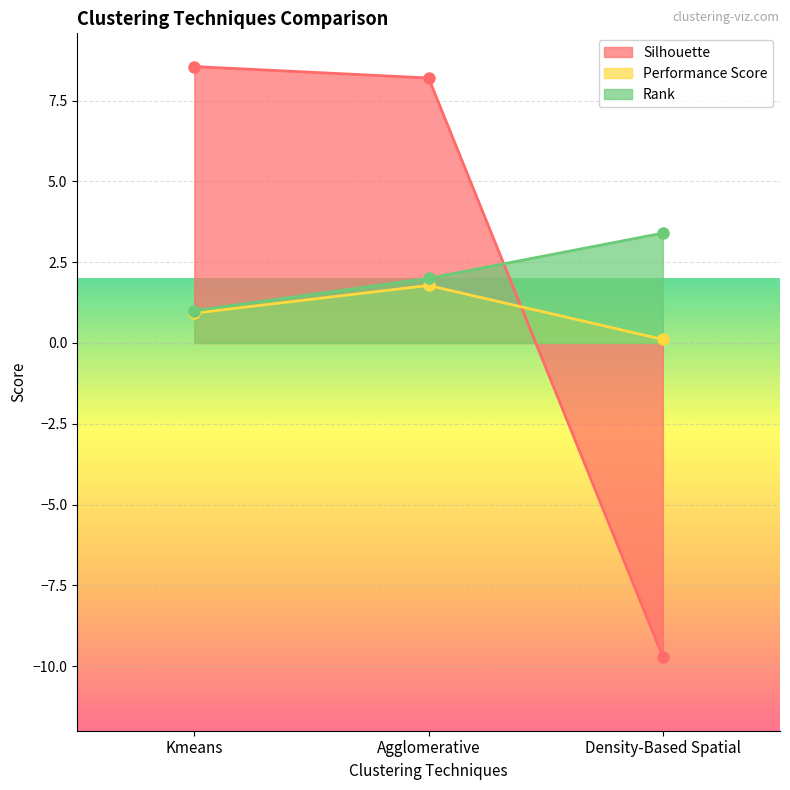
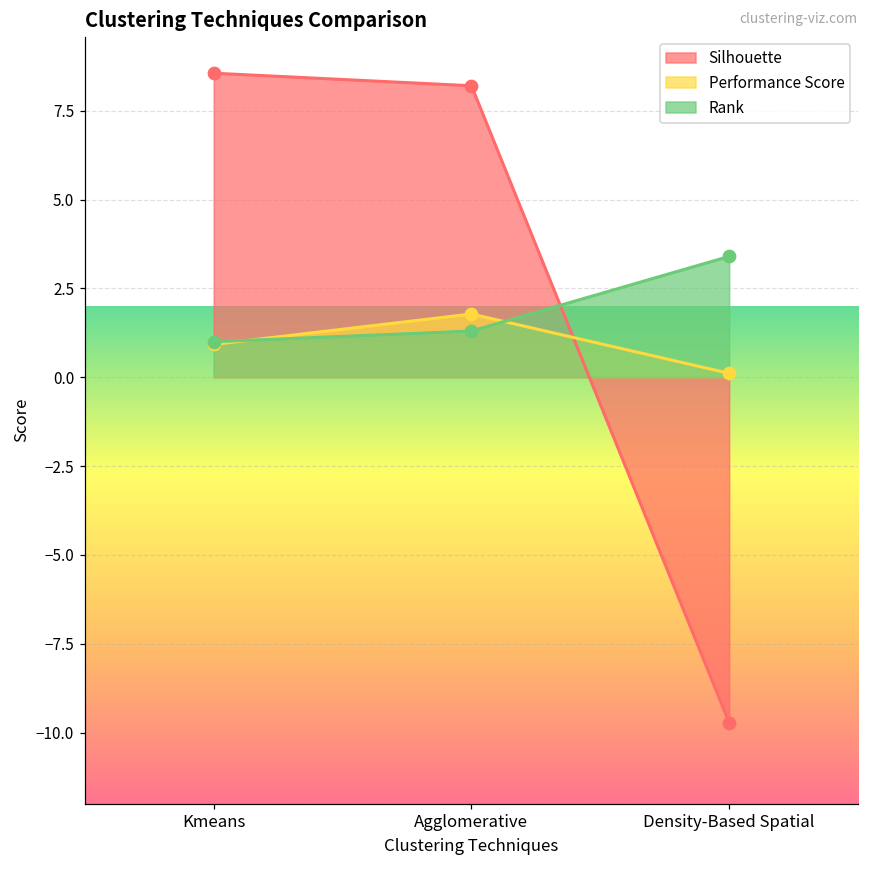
  {
    "Performance Score": {
      "Agglomerative": 1.8,
      "Density-Based Spatial": 0.1
    },
    "Rank": {
-     "Agglomerative": 2.0,
+     "Agglomerative": 1.3,
      "Density-Based Spatial": 3.4
    }
  }
